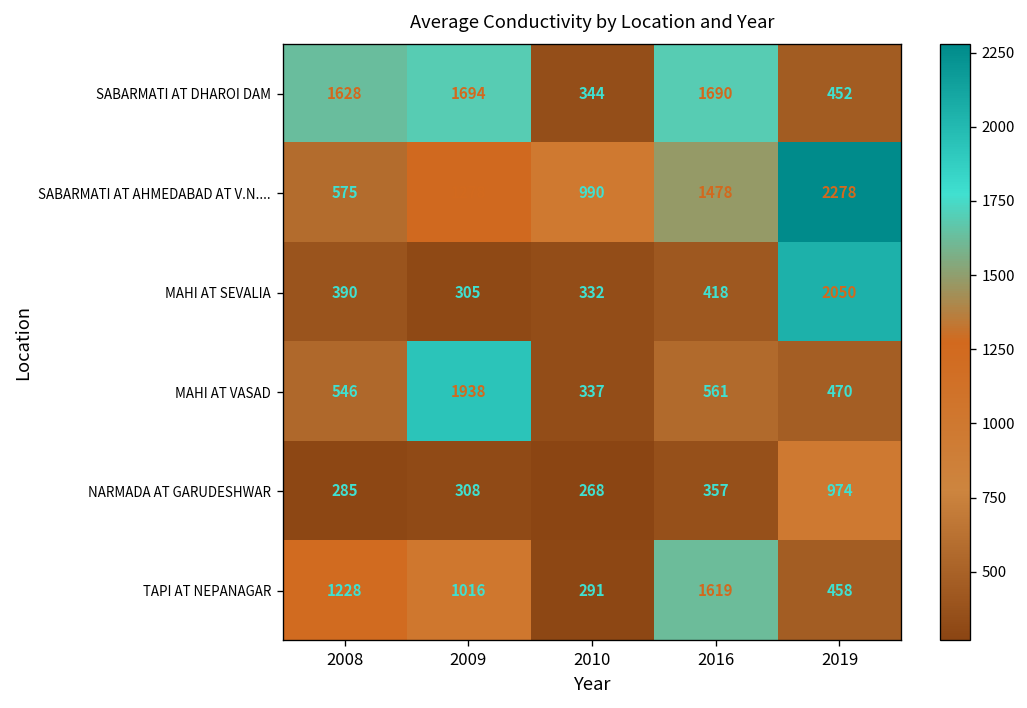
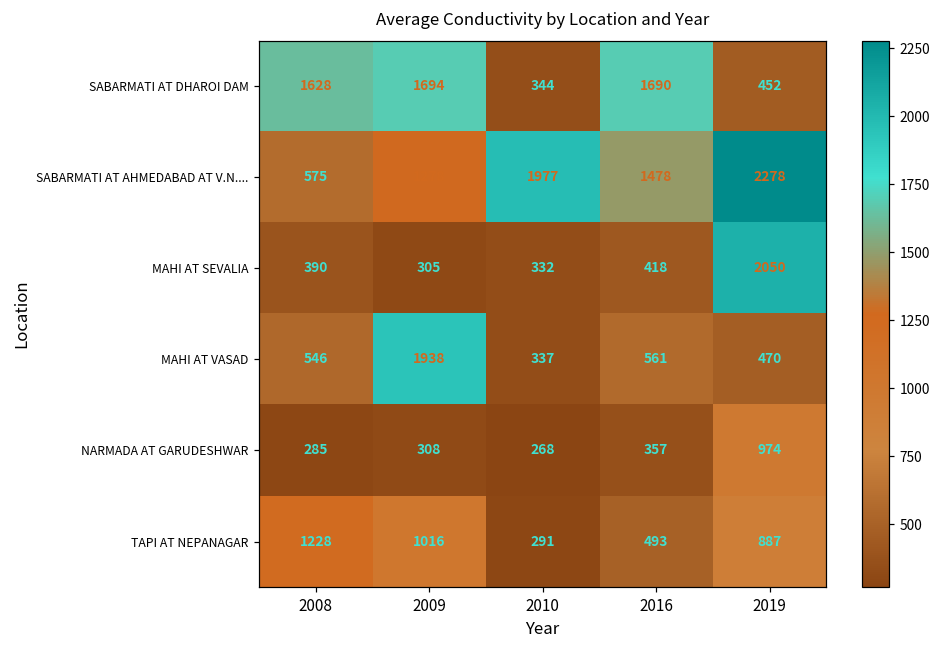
  {
    "SABARMATI AT DHAROI DAM": {
      "2008": 1628,
      "2009": 1694,
      "2010": 344,
      "2016": 1690,
      "2019": 452
    },
    "SABARMATI AT AHMEDABAD AT V.N....": {
      "2008": 575,
-     "2010": 990,
+     "2010": 1977,
      "2016": 1478,
      "2019": 2278
    },
    "MAHI AT SEVALIA": {
      "2008": 390,
      "2009": 305,
      "2010": 332,
      "2016": 418,
      "2019": 2050
    },
    "MAHI AT VASAD": {
      "2008": 546,
      "2009": 1938,
      "2010": 337,
      "2016": 561,
      "2019": 470
    },
    "NARMADA AT GARUDESHWAR": {
      "2008": 285,
      "2009": 308,
      "2010": 268,
      "2016": 357,
      "2019": 974
    },
    "TAPI AT NEPANAGAR": {
      "2008": 1228,
      "2009": 1016,
      "2010": 291,
-     "2016": 1619,
-     "2019": 458
+     "2016": 493,
+     "2019": 887
    }
  }
